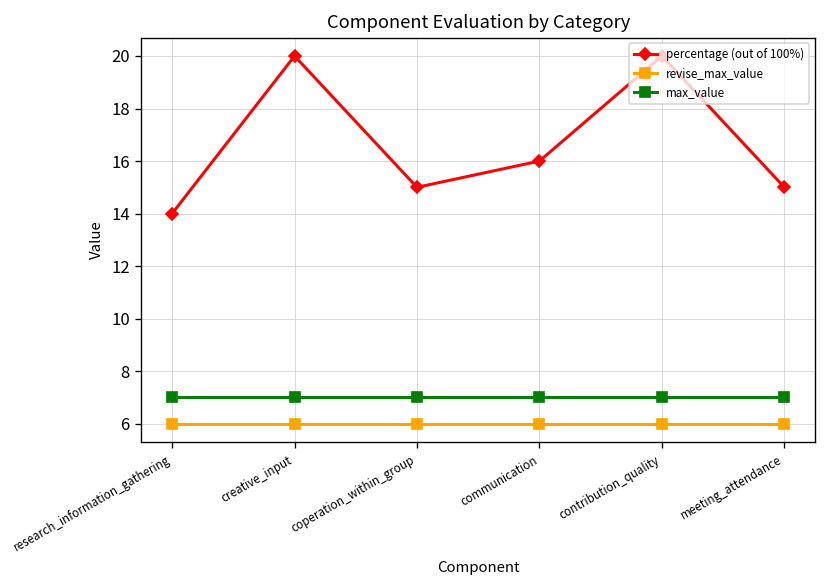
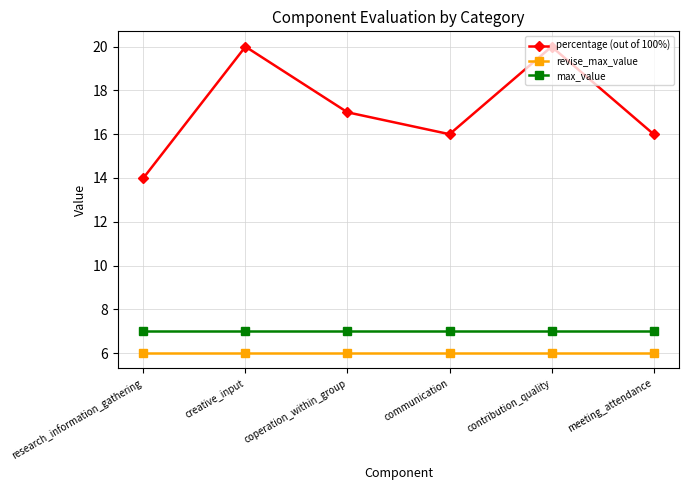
  {
    "percentage (out of 100%)": {
      "research_information_gathering": 14,
      "creative_input": 20,
-     "coperation_within_group": 15,
+     "coperation_within_group": 17,
      "communication": 16,
-     "meeting_attendance": 15
+     "meeting_attendance": 16
    },
    "revise_max_value": {
      "research_information_gathering": 6,
      "creative_input": 6,
      "coperation_within_group": 6,
      "communication": 6,
      "contribution_quality": 6,
      "meeting_attendance": 6
    },
    "max_value": {
      "research_information_gathering": 7,
      "creative_input": 7,
      "coperation_within_group": 7,
      "communication": 7,
      "contribution_quality": 7,
      "meeting_attendance": 7
    }
  }
